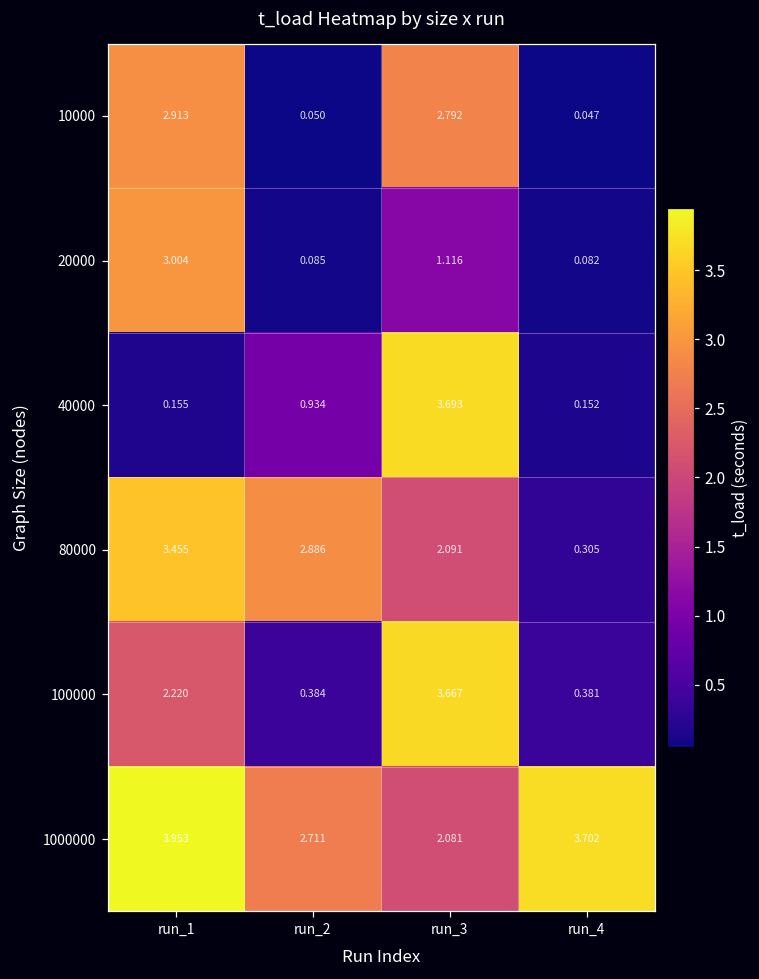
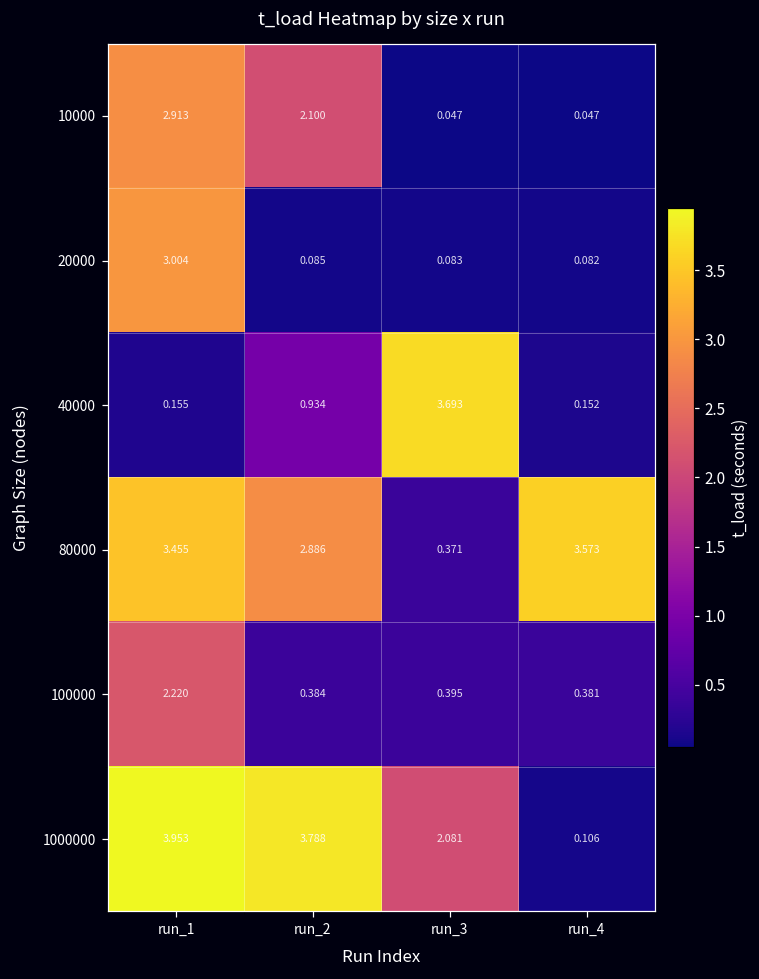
  {
    "10000": {
      "run_1": 2.913,
-     "run_2": 0.050,
-     "run_3": 2.792,
+     "run_2": 2.100,
+     "run_3": 0.047,
      "run_4": 0.047
    },
    "20000": {
      "run_1": 3.004,
      "run_2": 0.085,
-     "run_3": 1.116,
+     "run_3": 0.083,
      "run_4": 0.082
    },
    "40000": {
      "run_1": 0.155,
      "run_2": 0.934,
      "run_3": 3.693,
      "run_4": 0.152
    },
    "80000": {
      "run_1": 3.455,
      "run_2": 2.886,
-     "run_3": 2.091,
-     "run_4": 0.305
+     "run_3": 0.371,
+     "run_4": 3.573
    },
    "100000": {
      "run_1": 2.220,
      "run_2": 0.384,
-     "run_3": 3.667,
+     "run_3": 0.395,
      "run_4": 0.381
    },
    "1000000": {
      "run_1": 3.953,
-     "run_2": 2.711,
+     "run_2": 3.788,
      "run_3": 2.081,
-     "run_4": 3.702
+     "run_4": 0.106
    }
  }
